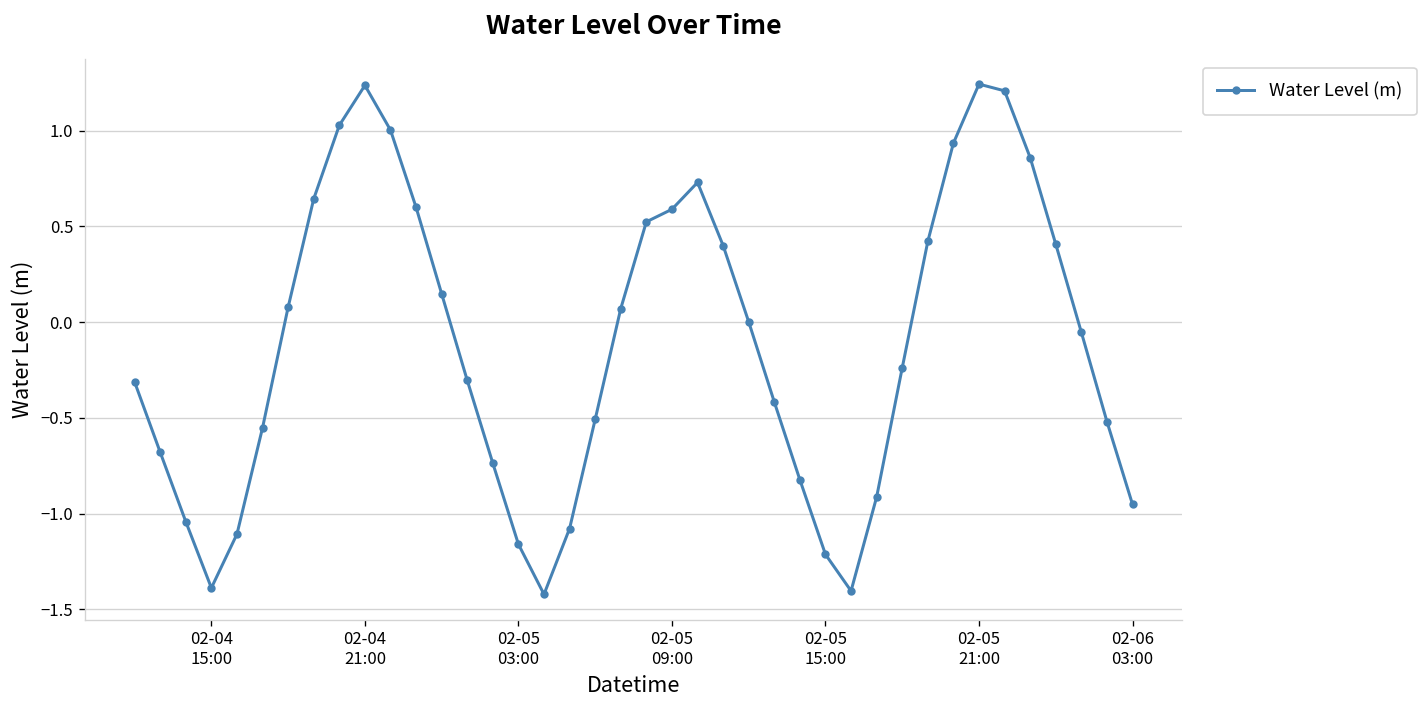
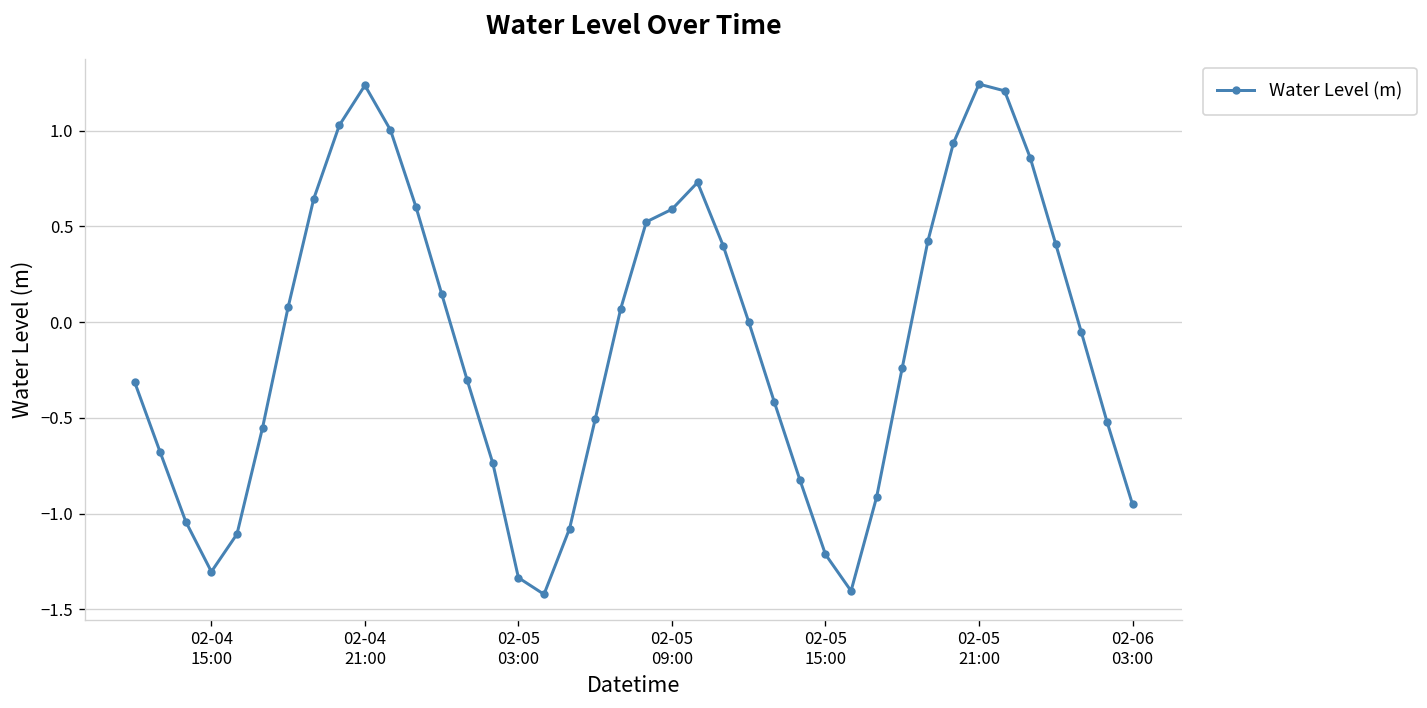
  {
-   "02-04 15:00": -1.39,
+   "02-04 15:00": -1.30,
    "02-04 21:00": 1.24,
-   "02-05 03:00": -1.16,
+   "02-05 03:00": -1.33,
    "02-05 09:00": 0.59,
    "02-05 15:00": -1.21,
    "02-05 21:00": 1.24,
    "02-06 03:00": -0.95
  }
